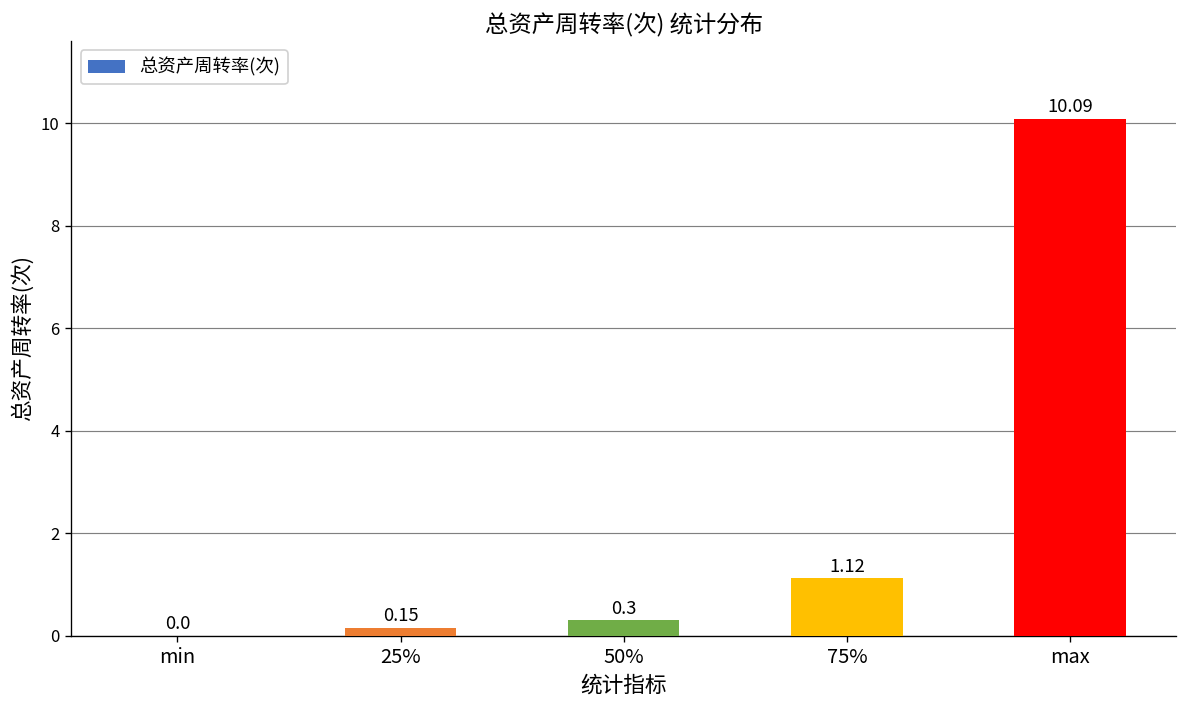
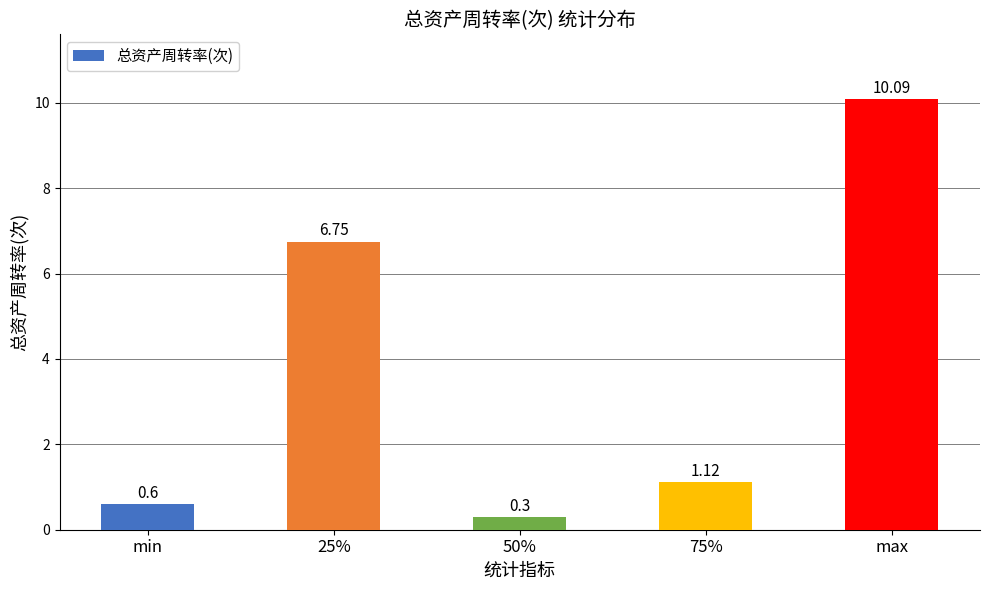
  {
-   "min": 0.0,
-   "25%": 0.15,
+   "min": 0.6,
+   "25%": 6.75,
    "50%": 0.3,
    "75%": 1.12,
    "max": 10.09
  }
